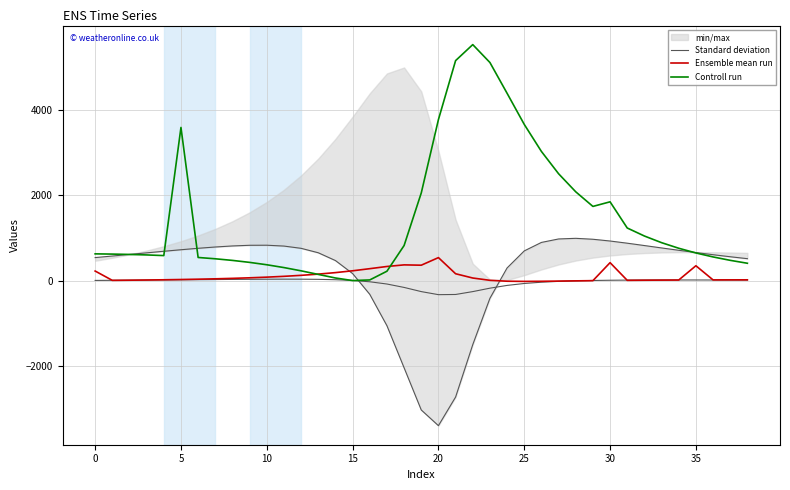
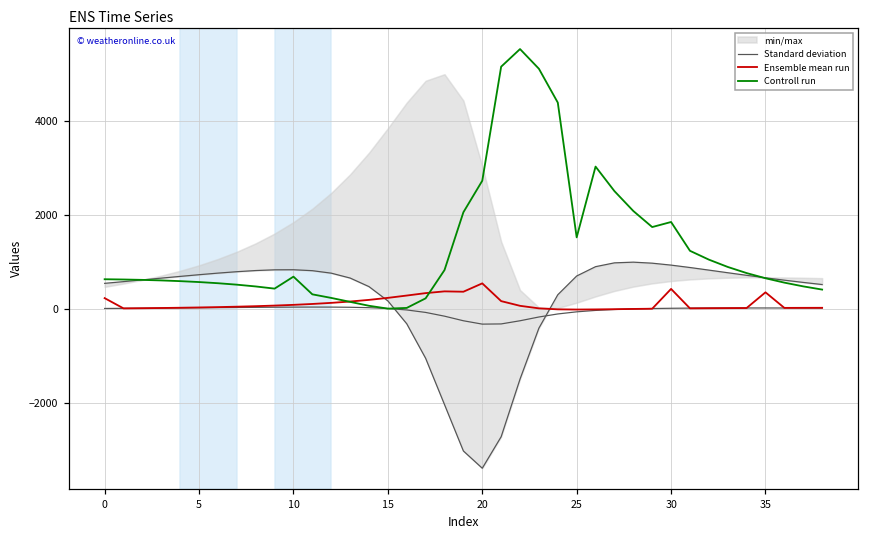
  {
    "Ensemble mean run": {
      "0": 200,
      "15": 200,
      "20": 500,
      "30": 400,
      "35": 400
    },
    "Controll run": {
      "0": 600,
-     "5": 3600,
-     "10": 400,
-     "20": 3800,
-     "25": 3700,
+     "5": 600,
+     "10": 700,
+     "20": 2700,
+     "25": 1500,
      "30": 1900
    }
  }
